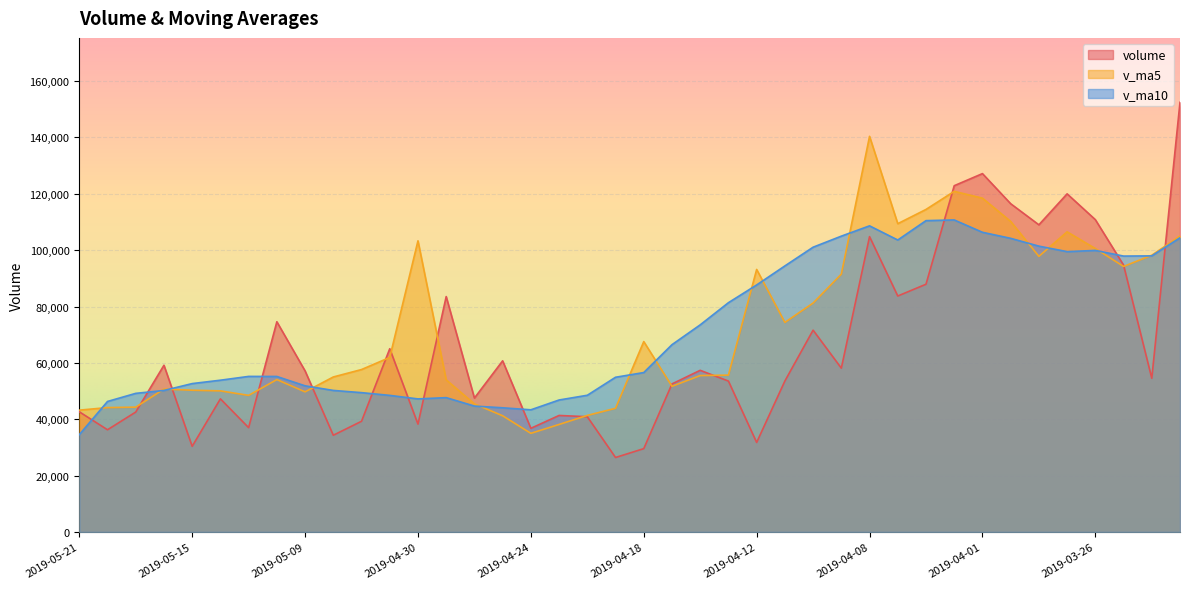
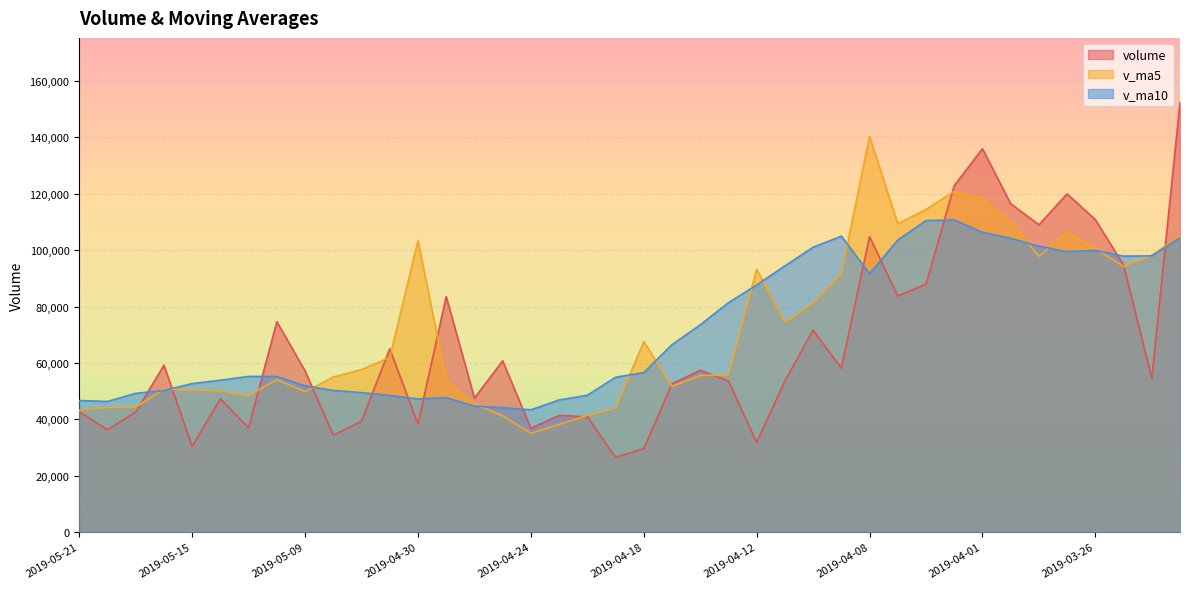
  {
    "volume": {
      "2019-05-15": "30,000",
      "2019-05-09": "57,000",
      "2019-04-30": "38,000",
      "2019-04-24": "37,000",
      "2019-04-18": "30,000",
      "2019-04-12": "32,000",
      "2019-04-08": "105,000",
-     "2019-04-01": "127,000",
+     "2019-04-01": "136,000",
      "2019-03-26": "111,000"
    },
    "v_ma5": {
      "2019-05-15": "50,000",
      "2019-05-09": "50,000",
      "2019-04-30": "103,000",
      "2019-04-24": "35,000",
      "2019-04-18": "68,000",
      "2019-04-12": "93,000",
      "2019-04-08": "140,000",
      "2019-04-01": "118,000"
    },
    "v_ma10": {
-     "2019-05-21": "35,000",
+     "2019-05-21": "47,000",
      "2019-05-15": "53,000",
      "2019-05-09": "52,000",
      "2019-04-30": "47,000",
      "2019-04-24": "43,000",
      "2019-04-18": "57,000",
      "2019-04-12": "88,000",
-     "2019-04-08": "109,000",
+     "2019-04-08": "92,000",
      "2019-04-01": "106,000"
    }
  }
